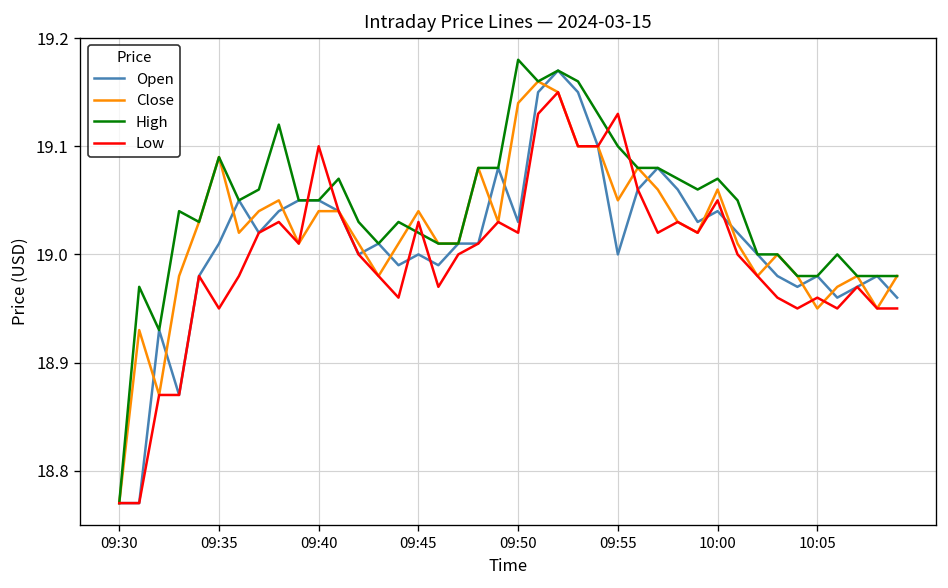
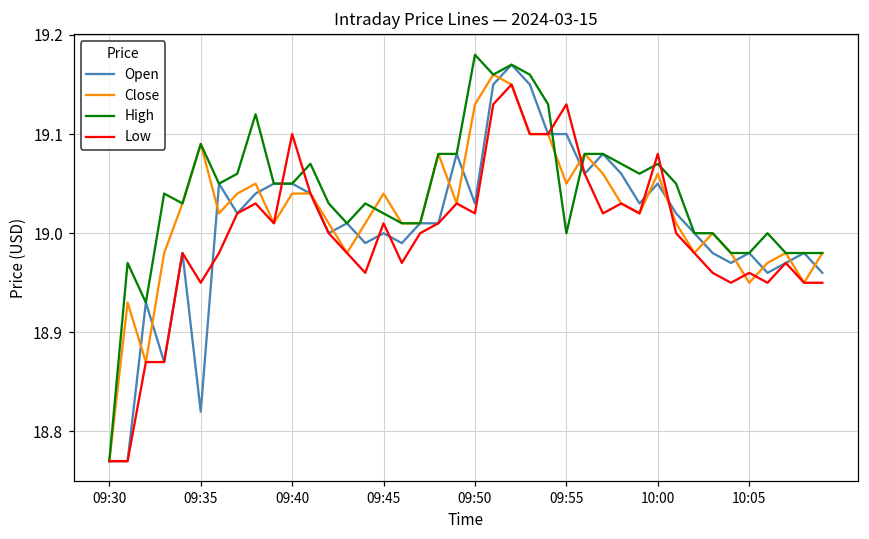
  {
    "Open": {
-     "09:35": 19.01,
+     "09:35": 18.82,
      "09:45": 19.00,
      "09:50": 19.03,
-     "09:55": 19.0,
-     "10:00": 19.04
+     "09:55": 19.1,
+     "10:00": 19.05
    },
    "Close": {
      "09:40": 19.04,
      "09:45": 19.04,
-     "09:50": 19.14,
+     "09:50": 19.13,
      "09:55": 19.05,
      "10:00": 19.06,
      "10:05": 18.95
    },
    "High": {
      "09:45": 19.02,
      "09:50": 19.18,
-     "09:55": 19.1,
+     "09:55": 19.0,
      "10:00": 19.07
    },
    "Low": {
      "09:35": 18.95,
      "09:40": 19.10,
-     "09:45": 19.03,
+     "09:45": 19.01,
      "09:50": 19.02,
      "09:55": 19.13,
-     "10:00": 19.05,
+     "10:00": 19.08,
      "10:05": 18.96
    }
  }
